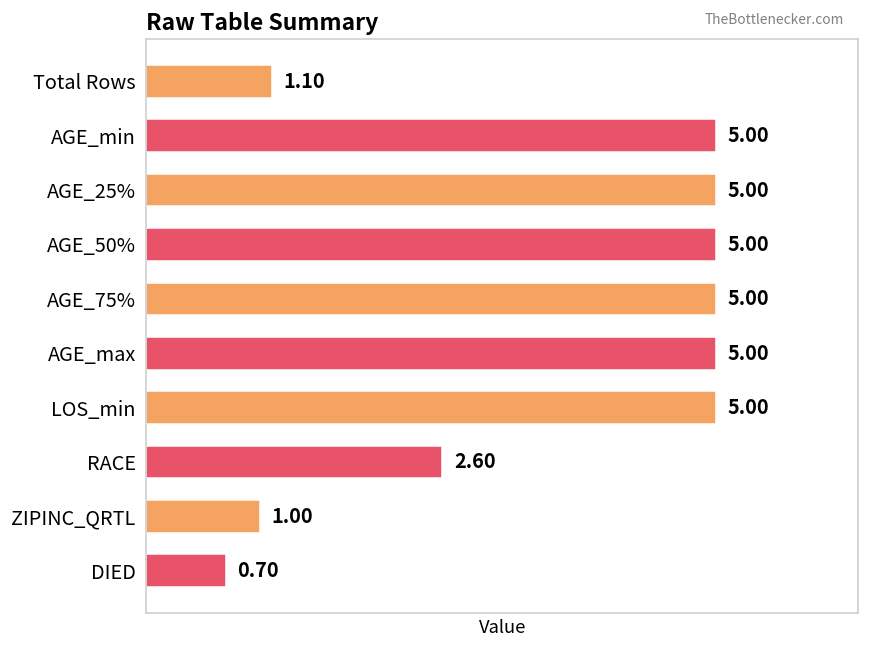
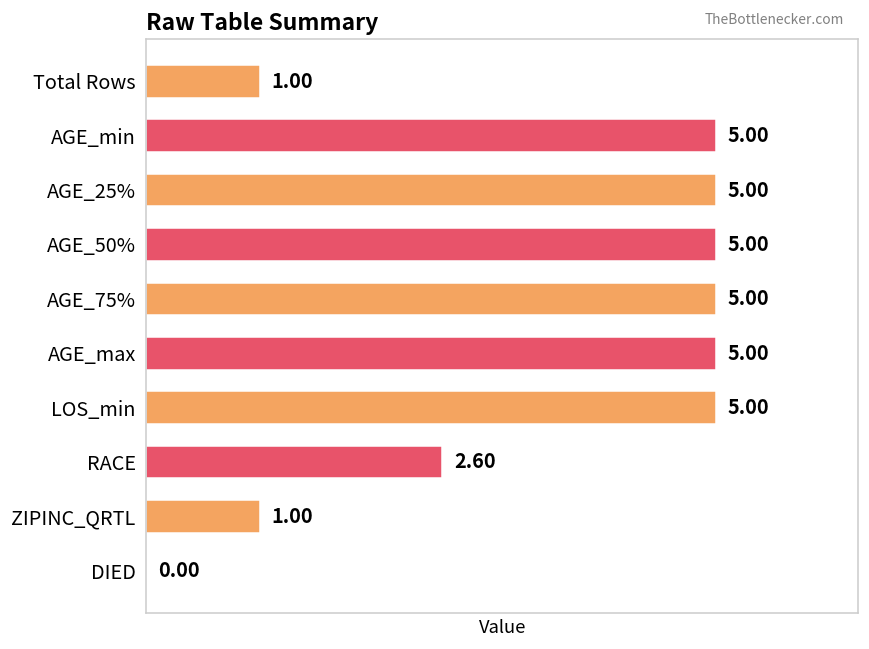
  {
-   "Total Rows": 1.10,
+   "Total Rows": 1.00,
    "AGE_min": 5.00,
    "AGE_25%": 5.00,
    "AGE_50%": 5.00,
    "AGE_75%": 5.00,
    "AGE_max": 5.00,
    "LOS_min": 5.00,
    "RACE": 2.60,
    "ZIPINC_QRTL": 1.00,
-   "DIED": 0.70
+   "DIED": 0.00
  }
